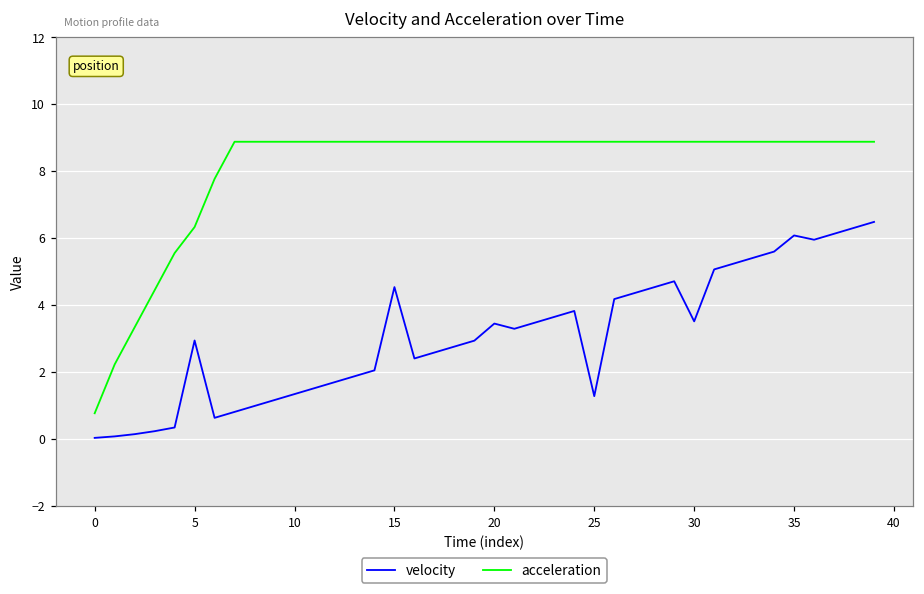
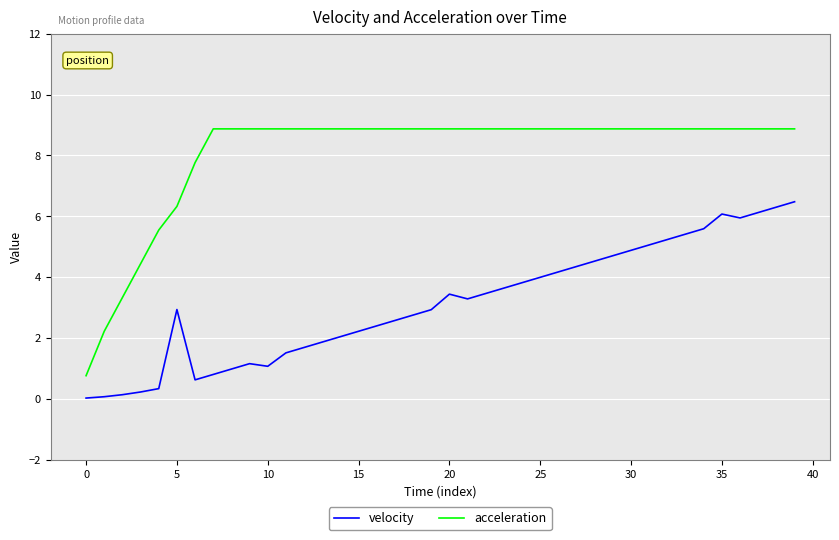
  {
    "velocity": {
      "0": 0.0,
      "5": 2.9,
-     "10": 1.3,
-     "15": 4.5,
+     "10": 1.1,
+     "15": 2.2,
      "20": 3.4,
-     "25": 1.3,
-     "30": 3.5,
+     "25": 4.0,
+     "30": 4.9,
      "35": 6.1
    },
    "acceleration": {
      "0": 0.8,
      "5": 6.3,
      "10": 8.9,
      "15": 8.9,
      "20": 8.9,
      "25": 8.9,
      "30": 8.9,
      "35": 8.9
    }
  }
